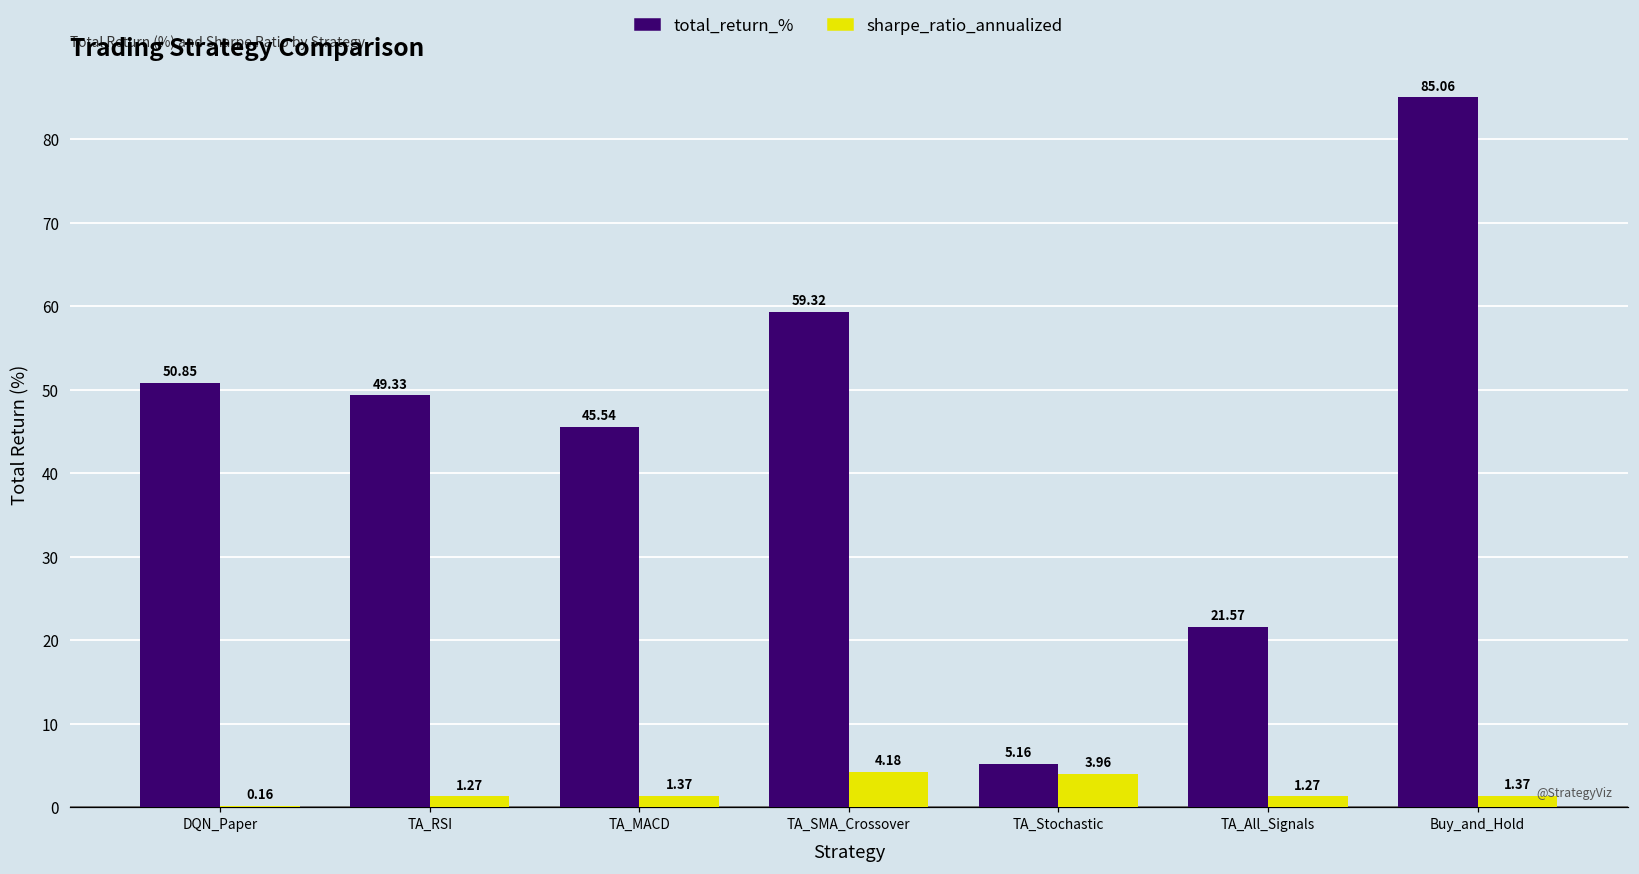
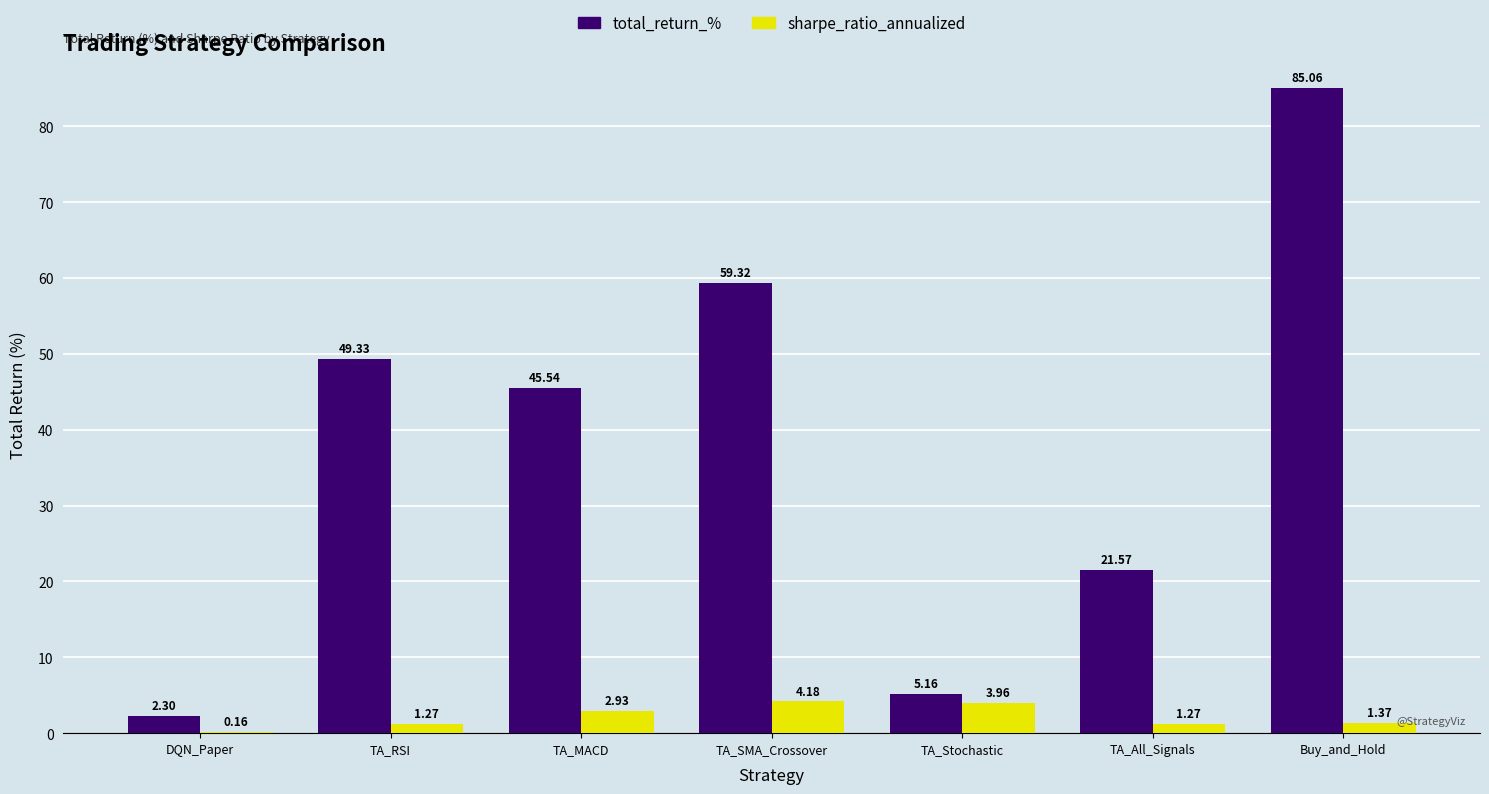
  {
    "total_return_%": {
-     "DQN_Paper": 50.85,
+     "DQN_Paper": 2.30,
      "TA_RSI": 49.33,
      "TA_MACD": 45.54,
      "TA_SMA_Crossover": 59.32,
      "TA_Stochastic": 5.16,
      "TA_All_Signals": 21.57,
      "Buy_and_Hold": 85.06
    },
    "sharpe_ratio_annualized": {
      "DQN_Paper": 0.16,
      "TA_RSI": 1.27,
-     "TA_MACD": 1.37,
+     "TA_MACD": 2.93,
      "TA_SMA_Crossover": 4.18,
      "TA_Stochastic": 3.96,
      "TA_All_Signals": 1.27,
      "Buy_and_Hold": 1.37
    }
  }
